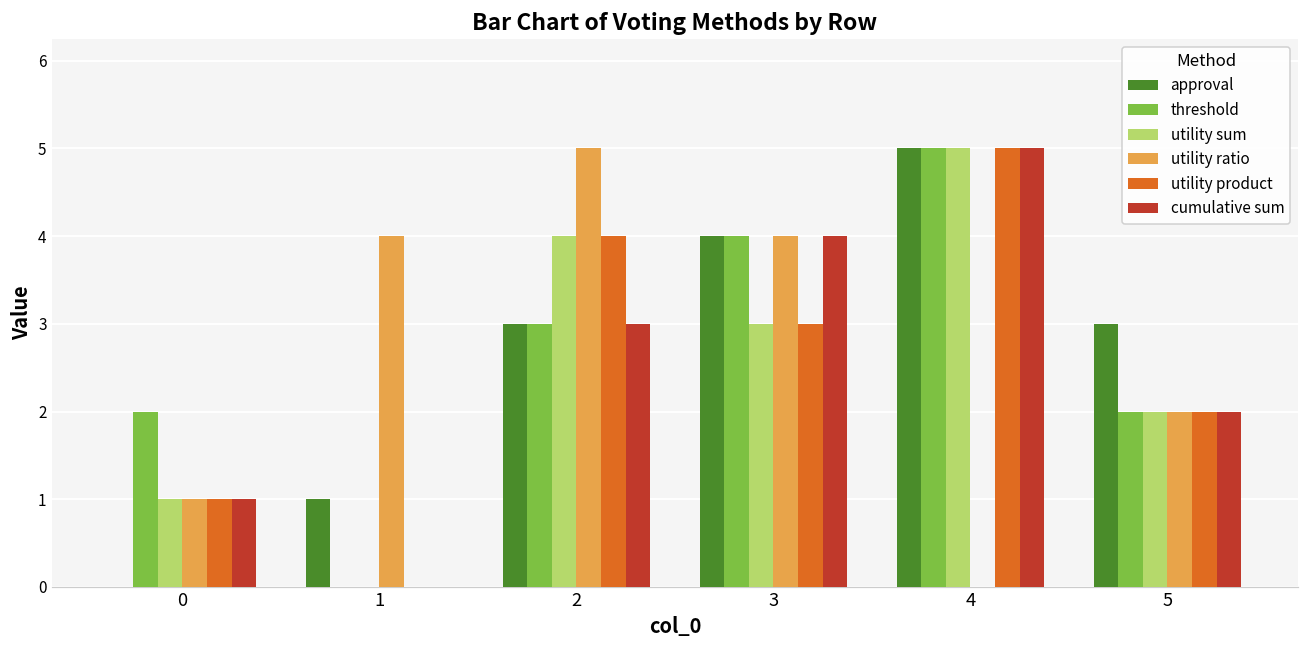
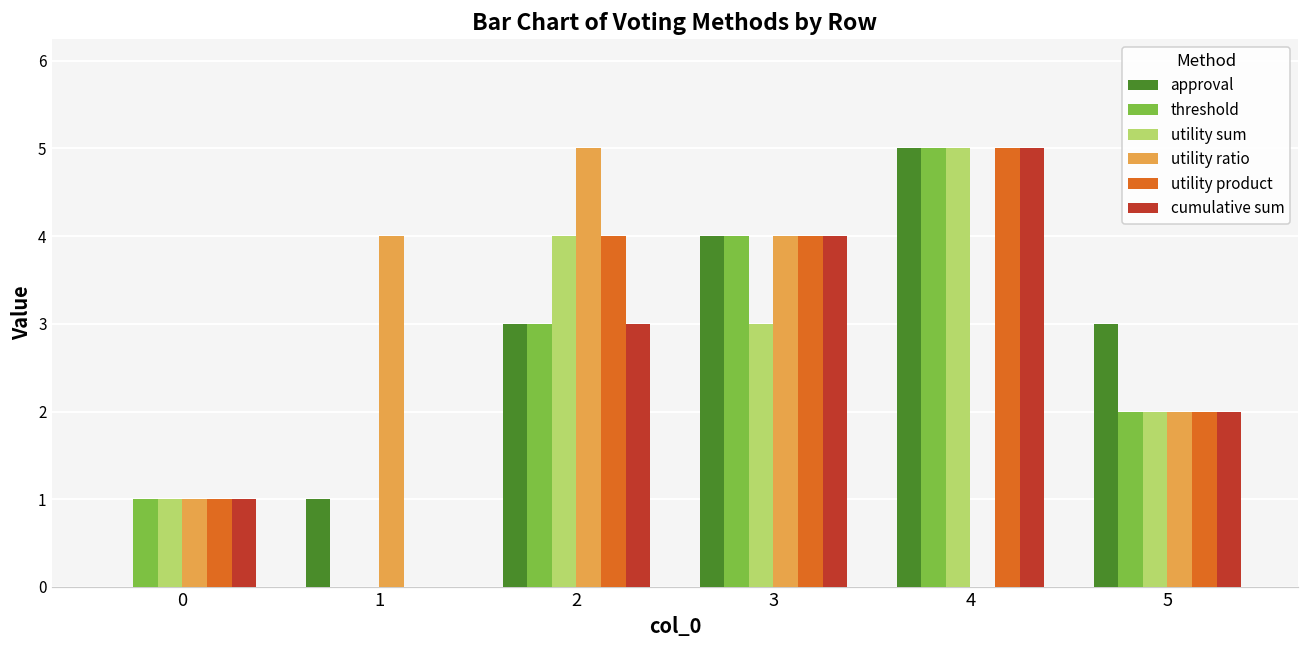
  {
    "approval": {
      "0": 0,
      "1": 1,
      "2": 3,
      "3": 4,
      "4": 5,
      "5": 3
    },
    "threshold": {
-     "0": 2,
+     "0": 1,
      "1": 0,
      "2": 3,
      "3": 4,
      "4": 5,
      "5": 2
    },
    "utility sum": {
      "0": 1,
      "1": 0,
      "2": 4,
      "3": 3,
      "4": 5,
      "5": 2
    },
    "utility ratio": {
      "0": 1,
      "1": 4,
      "2": 5,
      "3": 4,
      "4": 0,
      "5": 2
    },
    "utility product": {
      "0": 1,
      "1": 0,
      "2": 4,
-     "3": 3,
+     "3": 4,
      "4": 5,
      "5": 2
    },
    "cumulative sum": {
      "0": 1,
      "1": 0,
      "2": 3,
      "3": 4,
      "4": 5,
      "5": 2
    }
  }
